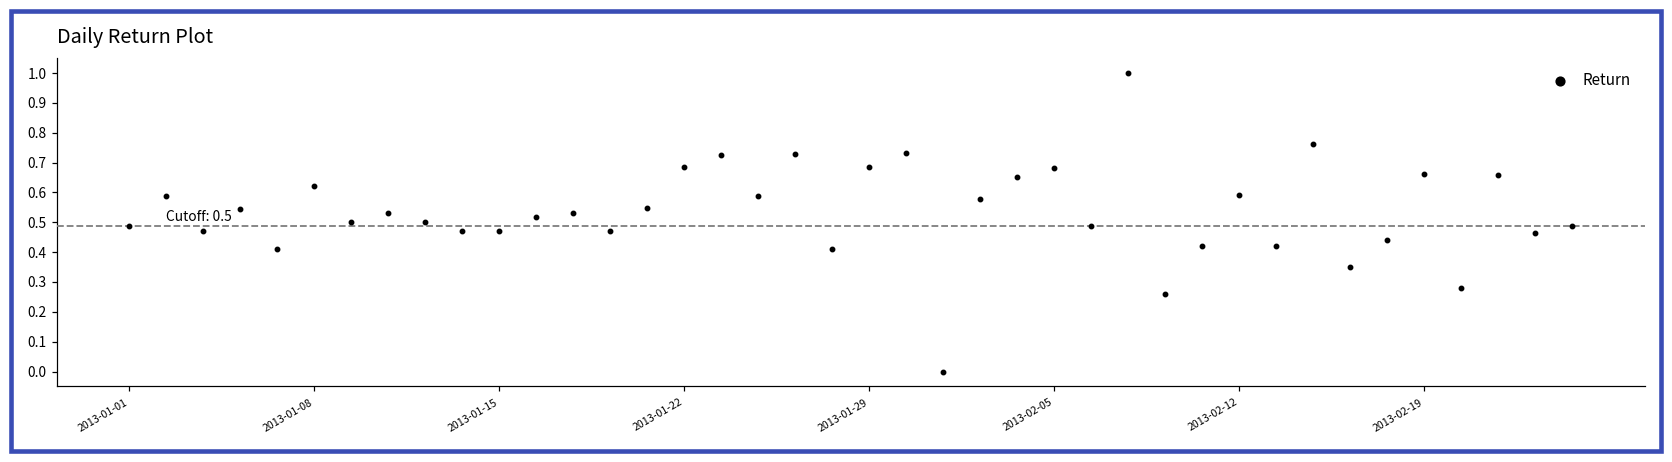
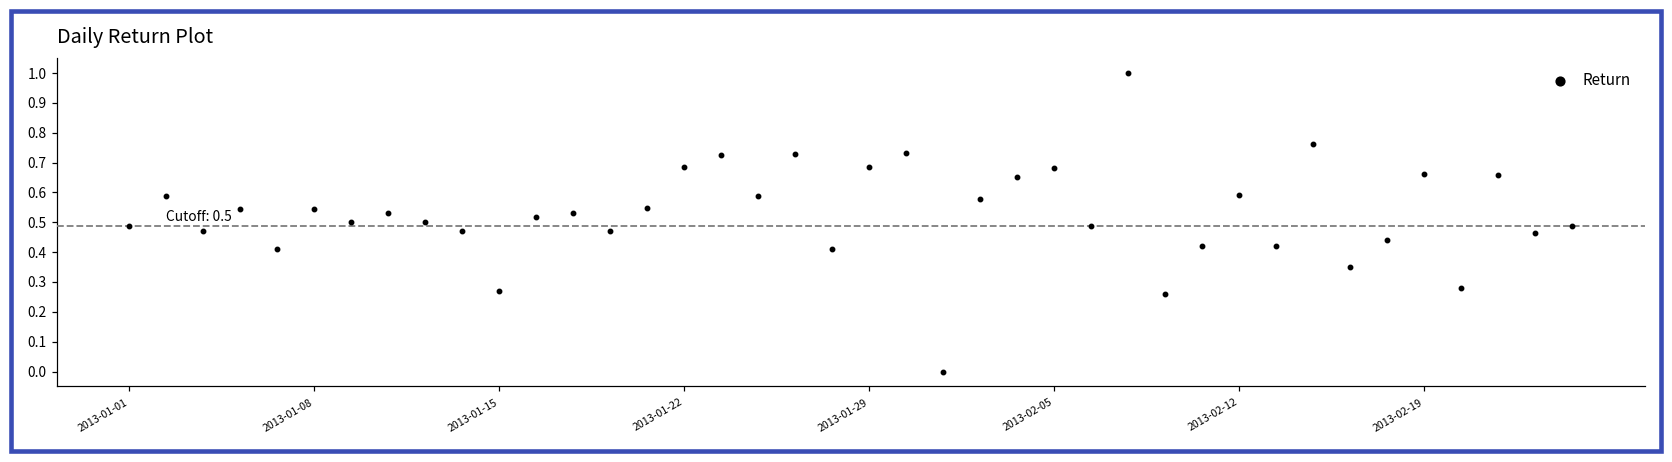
  {
-   "2013-01-08": 0.62,
-   "2013-01-15": 0.47
+   "2013-01-08": 0.55,
+   "2013-01-15": 0.27
  }
